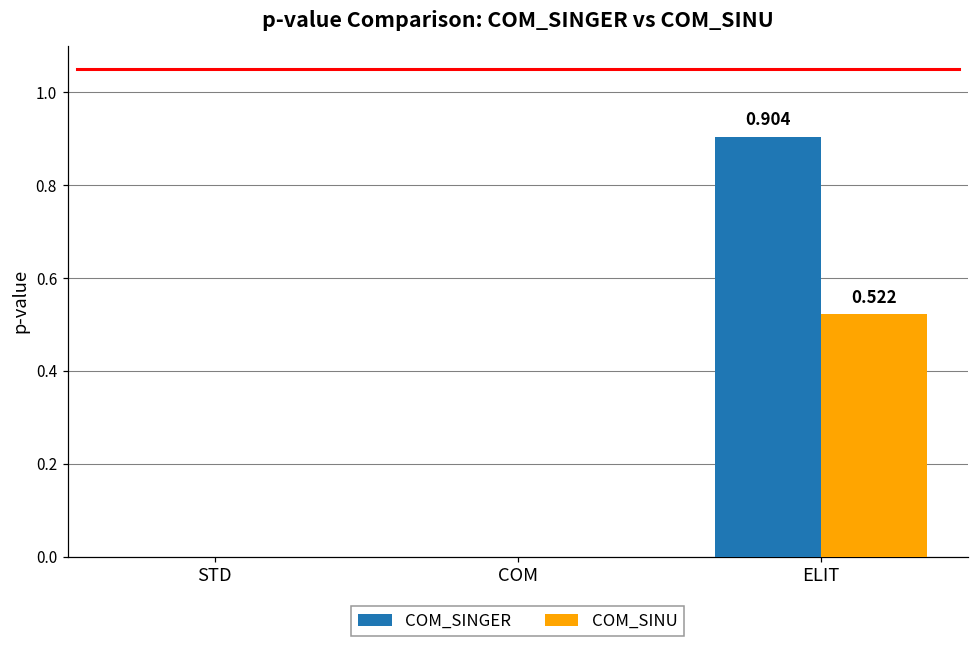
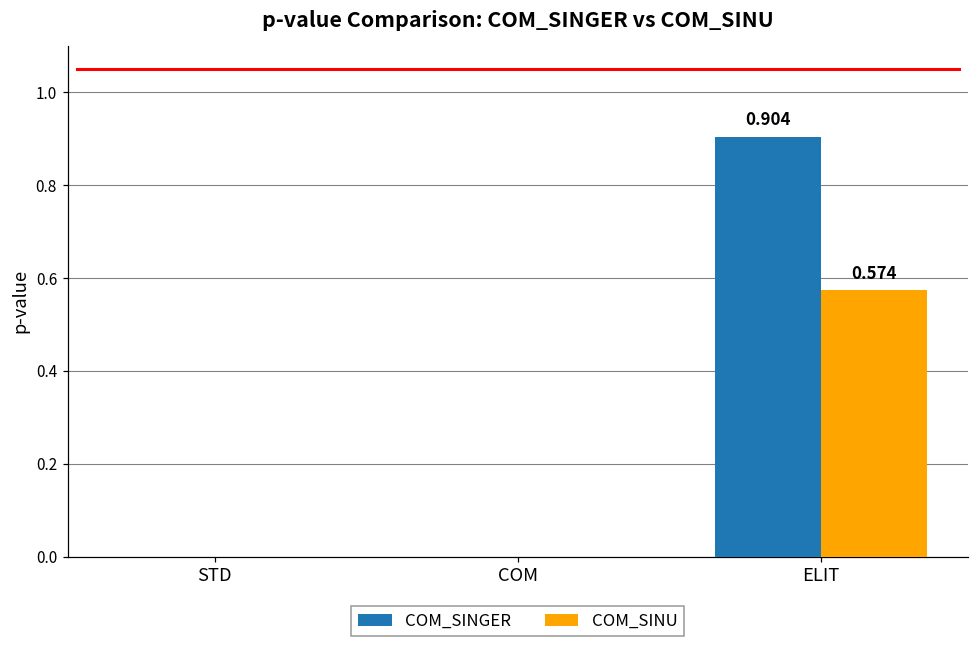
  {
    "COM_SINGER": {
      "ELIT": 0.904
    },
    "COM_SINU": {
-     "ELIT": 0.522
+     "ELIT": 0.574
    }
  }
